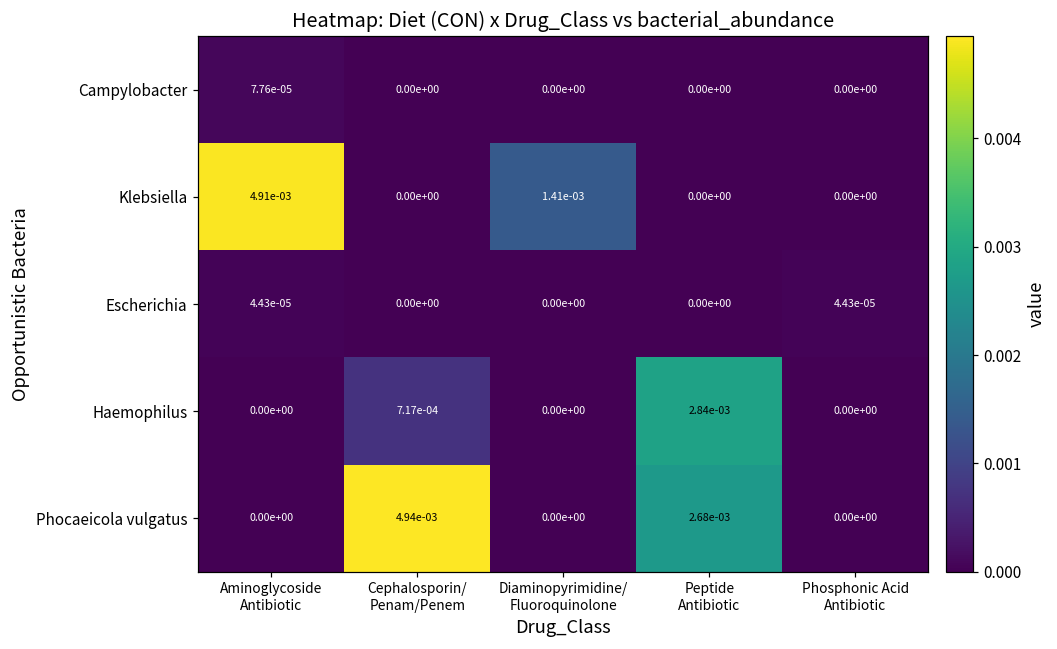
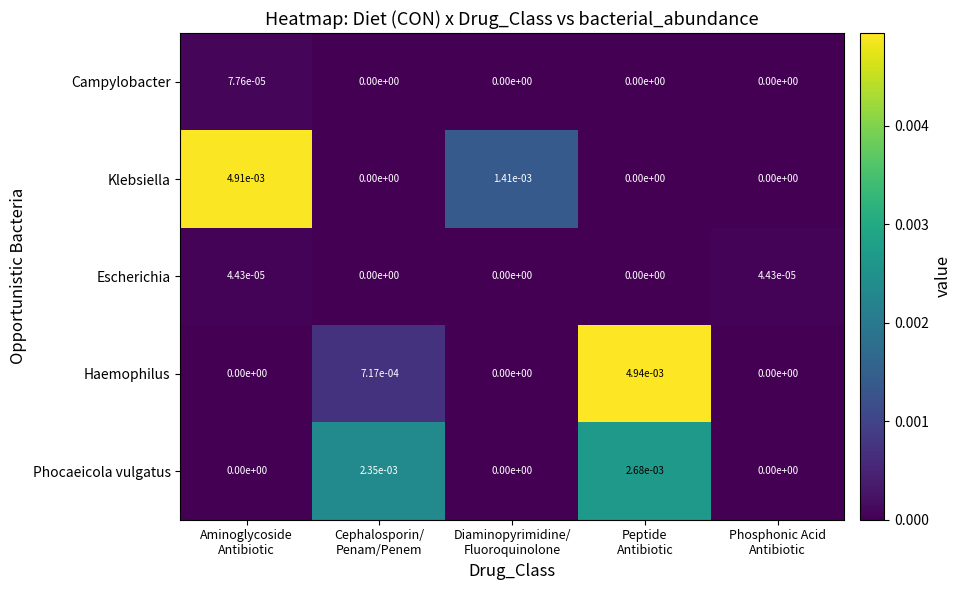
  {
    "Campylobacter": {
      "Aminoglycoside Antibiotic": "7.76e-05",
      "Cephalosporin/ Penam/Penem": "0.00e+00",
      "Diaminopyrimidine/ Fluoroquinolone": "0.00e+00",
      "Peptide Antibiotic": "0.00e+00",
      "Phosphonic Acid Antibiotic": "0.00e+00"
    },
    "Klebsiella": {
      "Aminoglycoside Antibiotic": "4.91e-03",
      "Cephalosporin/ Penam/Penem": "0.00e+00",
      "Diaminopyrimidine/ Fluoroquinolone": "1.41e-03",
      "Peptide Antibiotic": "0.00e+00",
      "Phosphonic Acid Antibiotic": "0.00e+00"
    },
    "Escherichia": {
      "Aminoglycoside Antibiotic": "4.43e-05",
      "Cephalosporin/ Penam/Penem": "0.00e+00",
      "Diaminopyrimidine/ Fluoroquinolone": "0.00e+00",
      "Peptide Antibiotic": "0.00e+00",
      "Phosphonic Acid Antibiotic": "4.43e-05"
    },
    "Haemophilus": {
      "Aminoglycoside Antibiotic": "0.00e+00",
      "Cephalosporin/ Penam/Penem": "7.17e-04",
      "Diaminopyrimidine/ Fluoroquinolone": "0.00e+00",
-     "Peptide Antibiotic": "2.84e-03",
+     "Peptide Antibiotic": "4.94e-03",
      "Phosphonic Acid Antibiotic": "0.00e+00"
    },
    "Phocaeicola vulgatus": {
      "Aminoglycoside Antibiotic": "0.00e+00",
-     "Cephalosporin/ Penam/Penem": "4.94e-03",
+     "Cephalosporin/ Penam/Penem": "2.35e-03",
      "Diaminopyrimidine/ Fluoroquinolone": "0.00e+00",
      "Peptide Antibiotic": "2.68e-03",
      "Phosphonic Acid Antibiotic": "0.00e+00"
    }
  }
